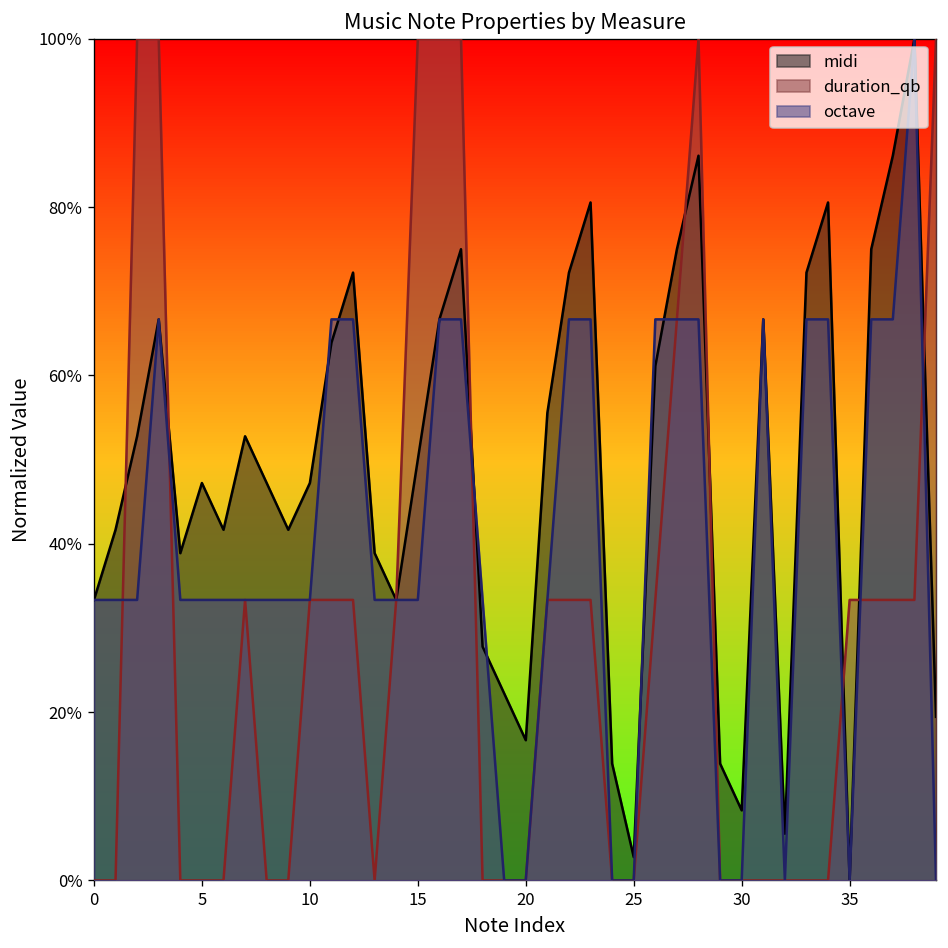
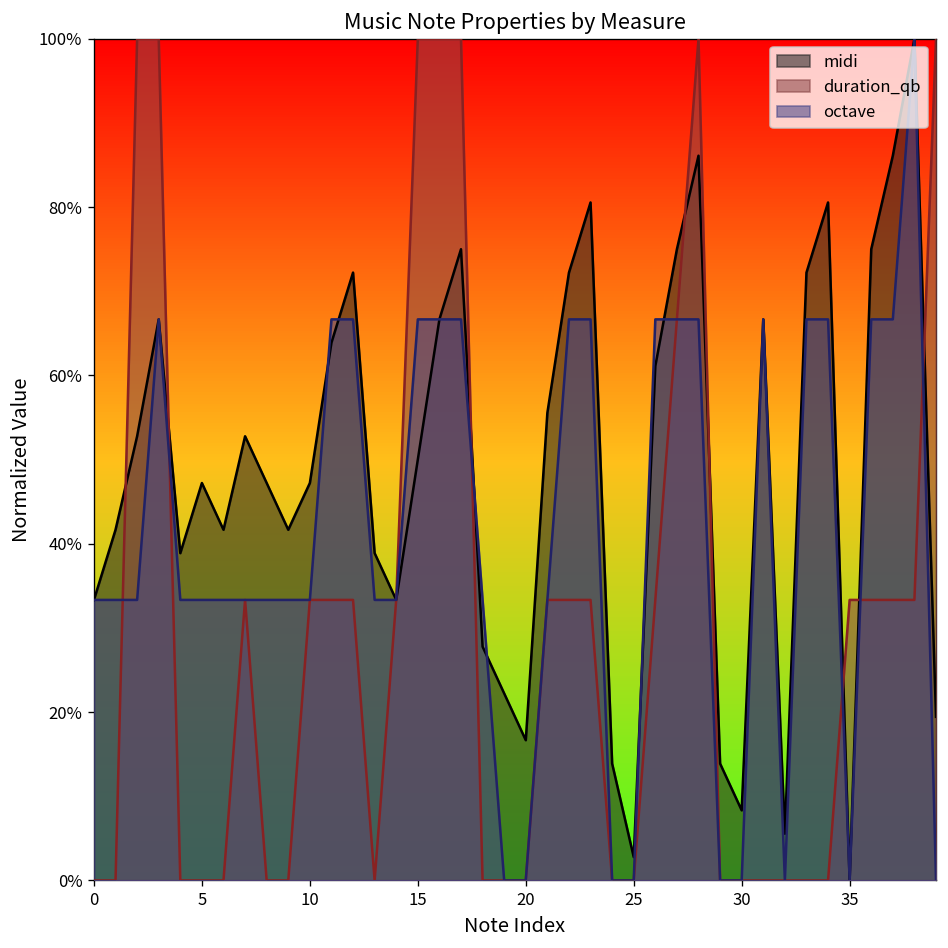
  {
    "midi": {
      "5": "47%",
      "10": "47%",
      "15": "50%",
      "20": "17%",
      "25": "3%",
      "30": "8%"
    },
    "duration_qb": {
      "0": "0%",
      "5": "0%",
      "15": "100%",
      "35": "33%"
    },
    "octave": {
      "5": "33%",
-     "15": "33%"
+     "15": "67%"
    }
  }
